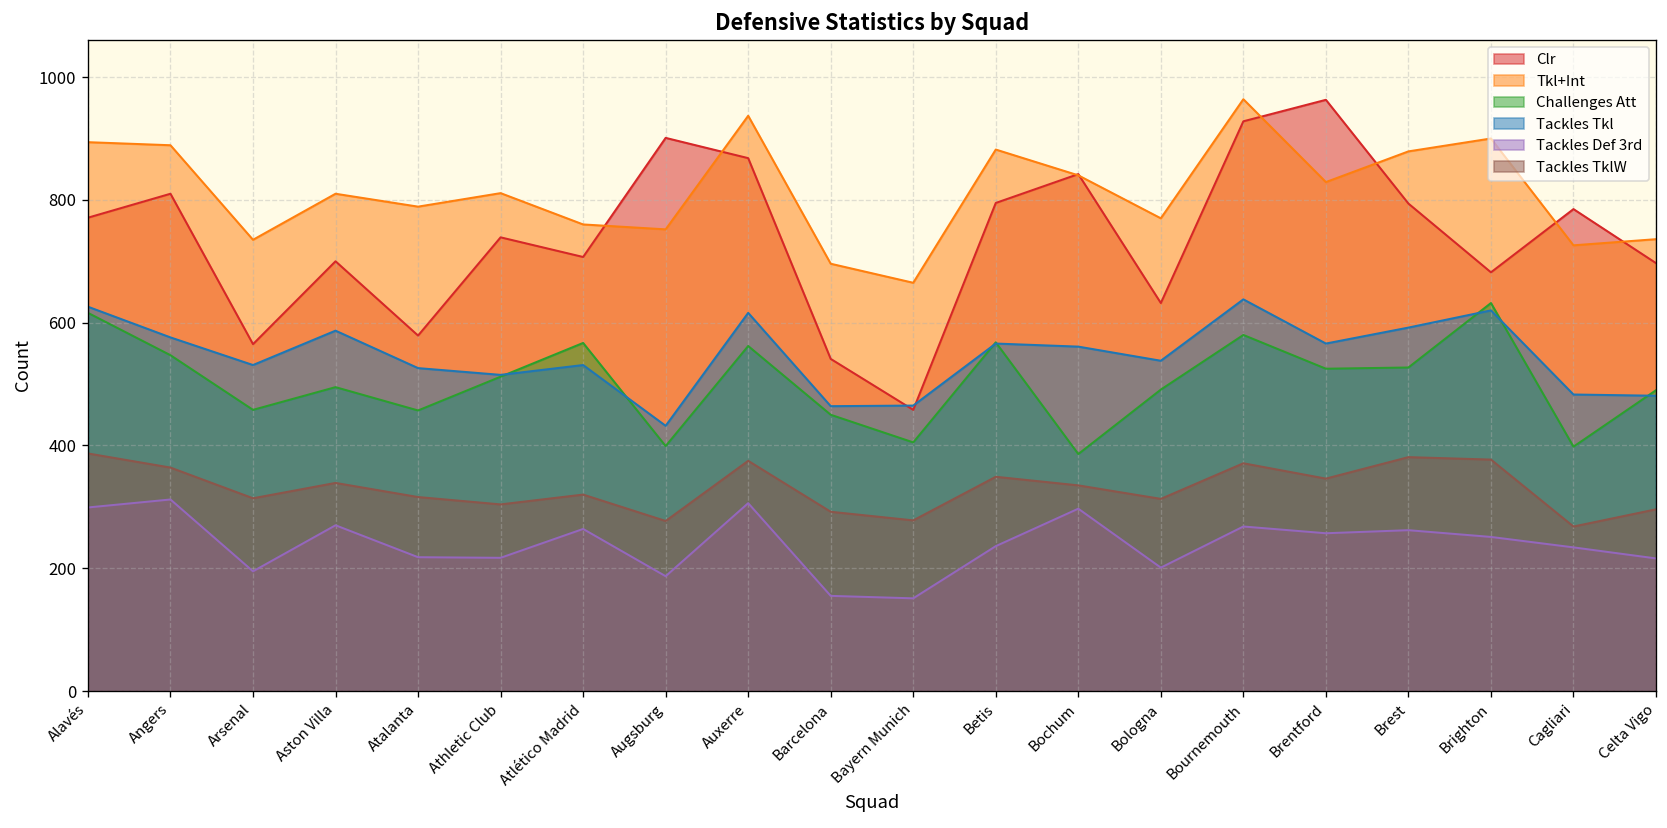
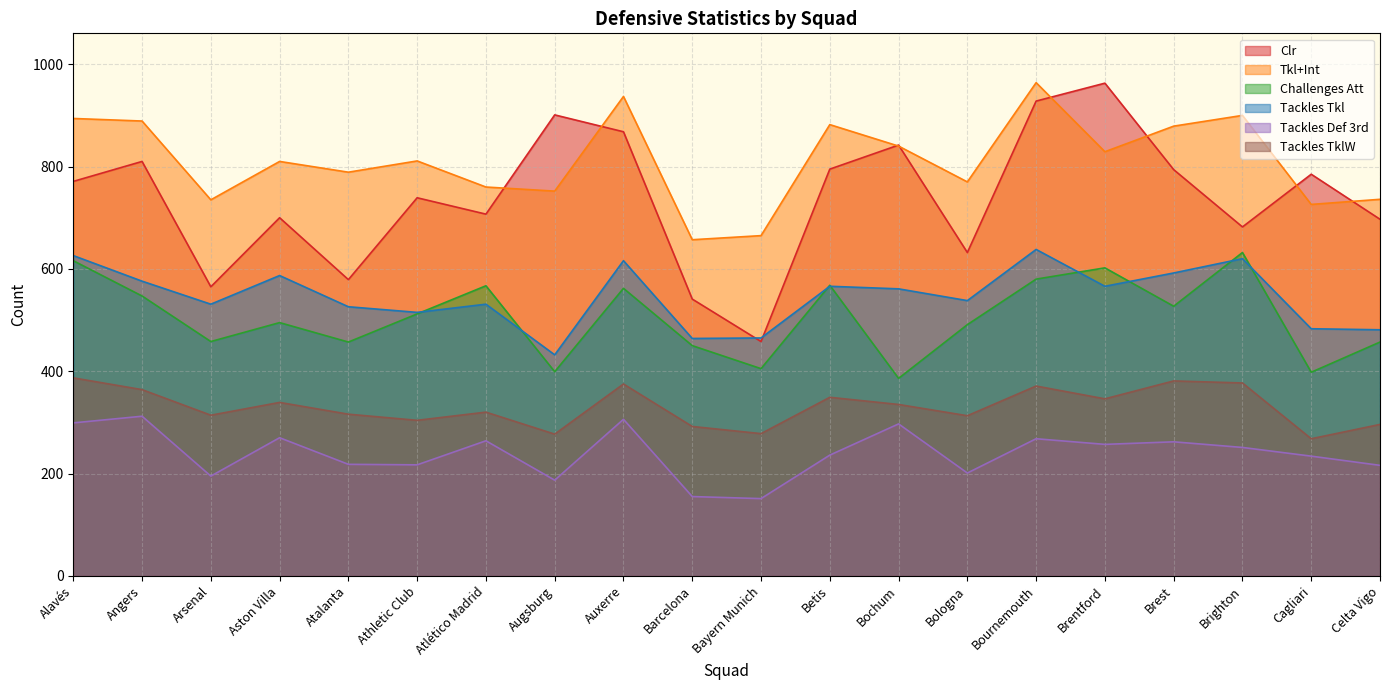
  {
    "Clr": {
      "Alavés": 770,
      "Angers": 810,
      "Arsenal": 570,
      "Aston Villa": 700,
      "Atalanta": 580,
      "Athletic Club": 740,
      "Atlético Madrid": 710,
      "Augsburg": 900,
      "Auxerre": 870,
      "Barcelona": 540,
      "Bayern Munich": 460,
      "Betis": 800,
      "Bologna": 630,
      "Bournemouth": 930,
      "Brentford": 960,
      "Brest": 790,
      "Brighton": 680,
      "Cagliari": 790,
      "Celta Vigo": 700
    },
    "Tkl+Int": {
      "Alavés": 890,
      "Angers": 890,
      "Arsenal": 740,
      "Aston Villa": 810,
      "Atalanta": 790,
      "Athletic Club": 810,
      "Atlético Madrid": 760,
      "Augsburg": 750,
      "Auxerre": 940,
-     "Barcelona": 700,
+     "Barcelona": 660,
      "Bayern Munich": 670,
      "Betis": 880,
      "Bologna": 770,
      "Bournemouth": 960,
      "Brentford": 830,
      "Brest": 880,
      "Cagliari": 730,
      "Celta Vigo": 740
    },
    "Challenges Att": {
      "Alavés": 620,
      "Angers": 550,
      "Arsenal": 460,
      "Aston Villa": 500,
      "Atalanta": 460,
      "Atlético Madrid": 570,
      "Augsburg": 400,
      "Auxerre": 560,
      "Barcelona": 450,
      "Bayern Munich": 410,
      "Bochum": 390,
      "Bologna": 490,
      "Bournemouth": 580,
-     "Brentford": 530,
+     "Brentford": 600,
      "Brest": 530,
      "Brighton": 630,
      "Cagliari": 400,
-     "Celta Vigo": 490
+     "Celta Vigo": 460
    },
    "Tackles Tkl": {
      "Alavés": 630,
      "Angers": 580,
      "Arsenal": 530,
      "Aston Villa": 590,
      "Atalanta": 530,
      "Atlético Madrid": 530,
      "Augsburg": 430,
      "Auxerre": 620,
      "Barcelona": 460,
      "Bayern Munich": 470,
      "Bochum": 560,
      "Bologna": 540,
      "Bournemouth": 640,
      "Brentford": 570,
      "Brest": 590,
      "Brighton": 620,
      "Cagliari": 480,
      "Celta Vigo": 480
    },
    "Tackles Def 3rd": {
      "Alavés": 300,
      "Angers": 310,
      "Arsenal": 200,
      "Aston Villa": 270,
      "Atalanta": 220,
      "Athletic Club": 220,
      "Atlético Madrid": 260,
      "Augsburg": 190,
      "Auxerre": 310,
      "Barcelona": 160,
      "Bayern Munich": 150,
      "Betis": 240,
      "Bochum": 300,
      "Bologna": 200,
      "Bournemouth": 270,
      "Brentford": 260,
      "Brest": 260,
      "Brighton": 250,
      "Cagliari": 230,
      "Celta Vigo": 220
    },
    "Tackles TklW": {
      "Alavés": 390,
      "Angers": 360,
      "Arsenal": 310,
      "Aston Villa": 340,
      "Atalanta": 320,
      "Athletic Club": 300,
      "Atlético Madrid": 320,
      "Augsburg": 280,
      "Auxerre": 380,
      "Barcelona": 290,
      "Bayern Munich": 280,
      "Betis": 350,
      "Bochum": 340,
      "Bologna": 310,
      "Bournemouth": 370,
      "Brentford": 350,
      "Brest": 380,
      "Brighton": 380,
      "Cagliari": 270,
      "Celta Vigo": 300
    }
  }
